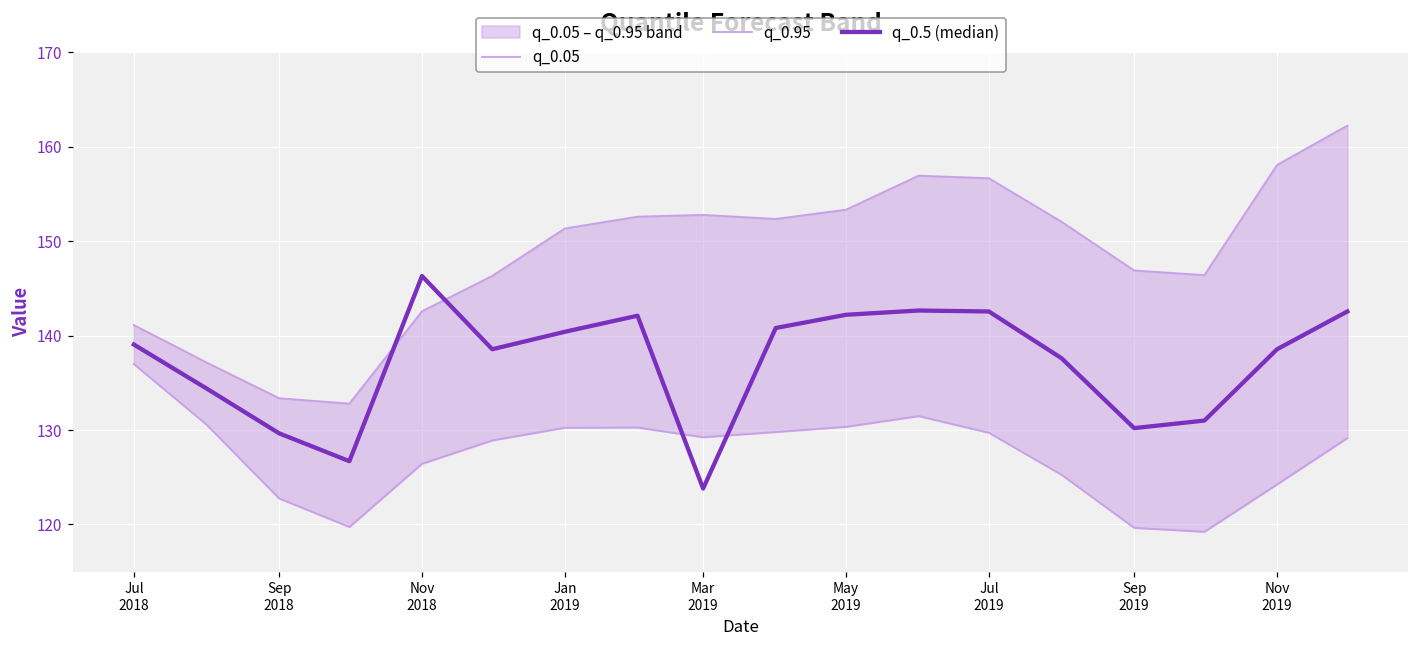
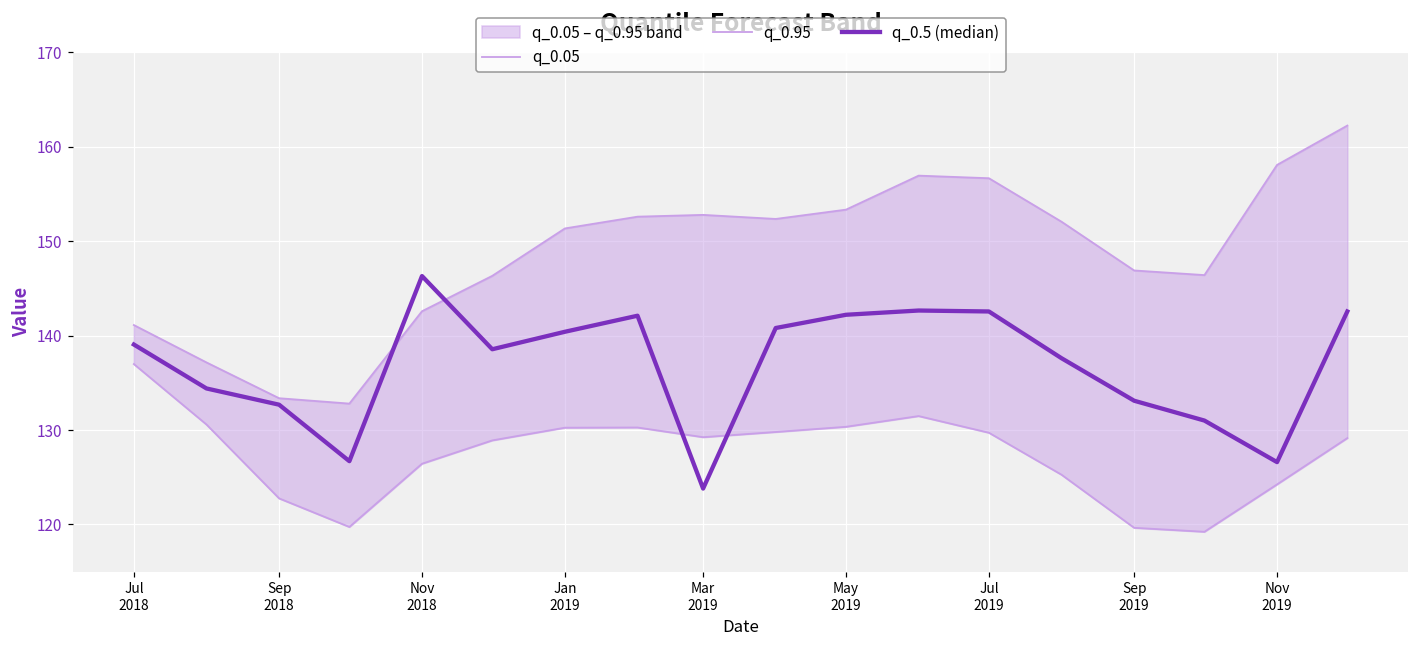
  {
    "q_0.5 (median)": {
      "Jul 2018": 139,
-     "Sep 2018": 130,
+     "Sep 2018": 133,
      "Nov 2018": 146,
      "Jan 2019": 140,
      "Mar 2019": 124,
      "May 2019": 142,
      "Jul 2019": 143,
-     "Sep 2019": 130,
-     "Nov 2019": 139
+     "Sep 2019": 133,
+     "Nov 2019": 127
    }
  }
